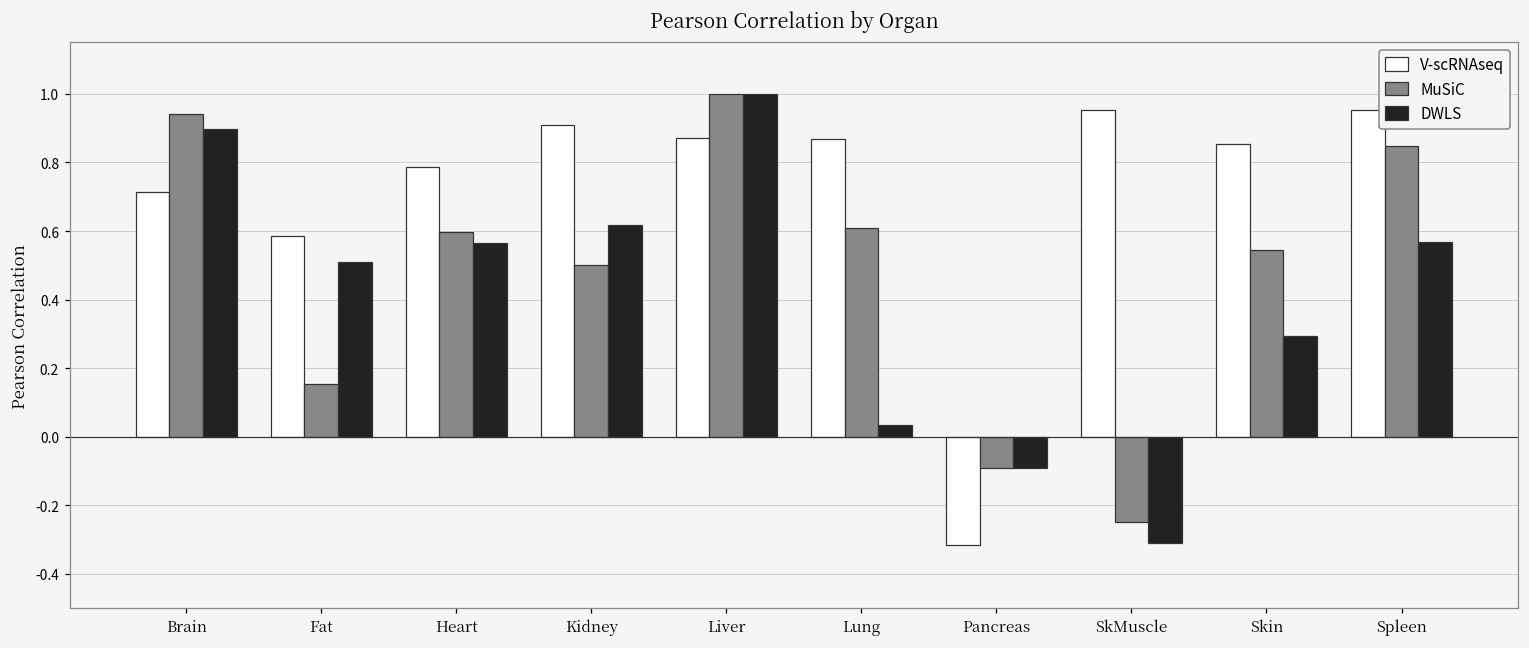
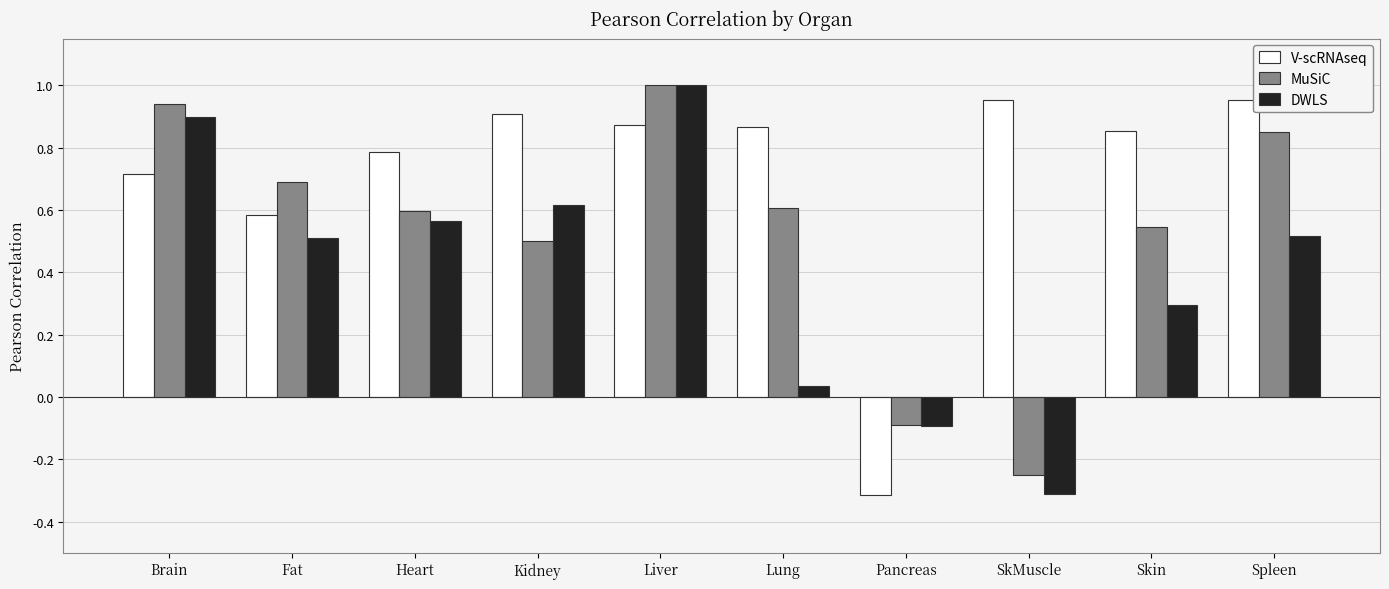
  {
    "V-scRNAseq": {
      "Brain": 0.71,
      "Fat": 0.58,
      "Heart": 0.79,
      "Kidney": 0.91,
      "Liver": 0.87,
      "Lung": 0.87,
      "Pancreas": -0.32,
      "SkMuscle": 0.95,
      "Skin": 0.85,
      "Spleen": 0.95
    },
    "MuSiC": {
      "Brain": 0.94,
-     "Fat": 0.15,
+     "Fat": 0.69,
      "Heart": 0.60,
      "Kidney": 0.50,
      "Liver": 1.00,
      "Lung": 0.61,
      "Pancreas": -0.09,
      "SkMuscle": -0.25,
      "Skin": 0.55,
      "Spleen": 0.85
    },
    "DWLS": {
      "Brain": 0.90,
      "Fat": 0.51,
      "Heart": 0.57,
      "Kidney": 0.62,
      "Liver": 1.00,
      "Lung": 0.03,
      "Pancreas": -0.09,
      "SkMuscle": -0.31,
      "Skin": 0.29,
-     "Spleen": 0.57
+     "Spleen": 0.52
    }
  }
